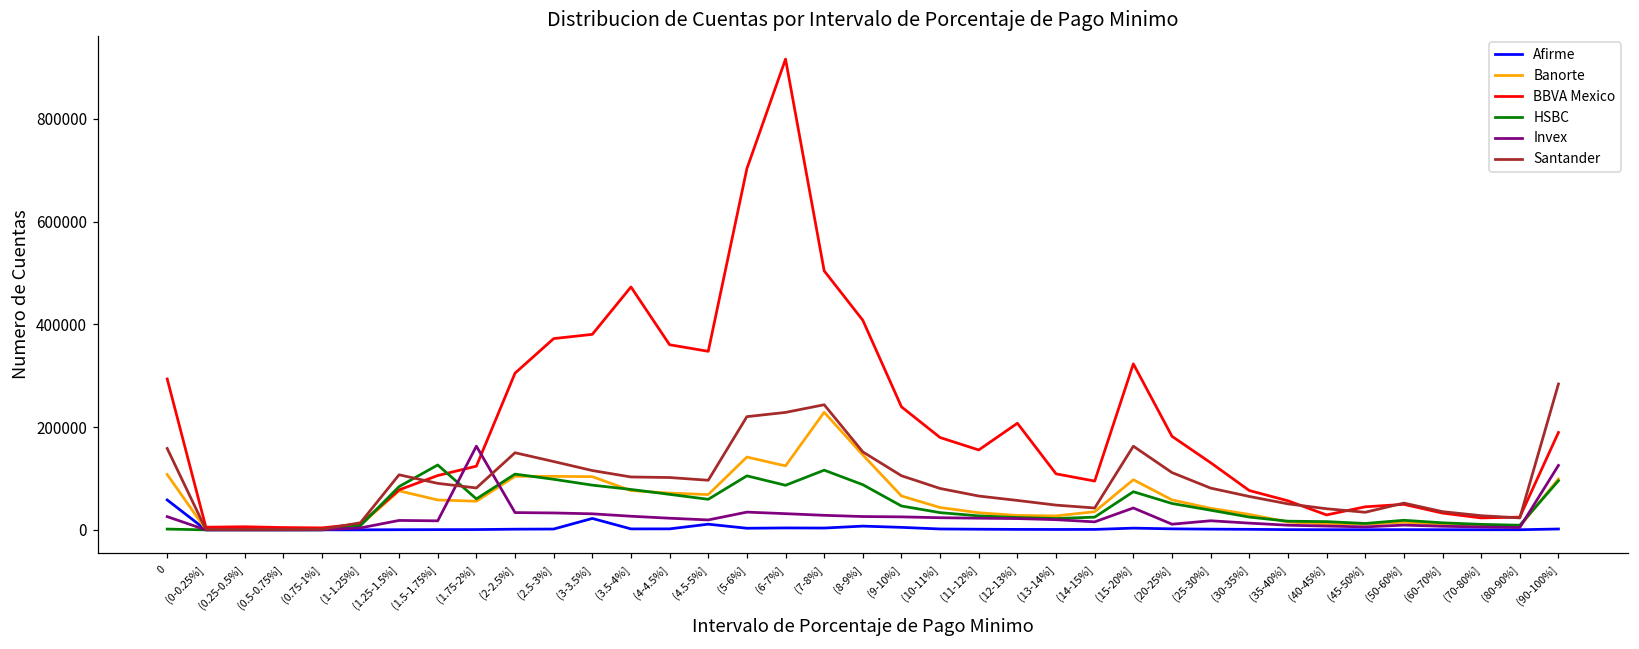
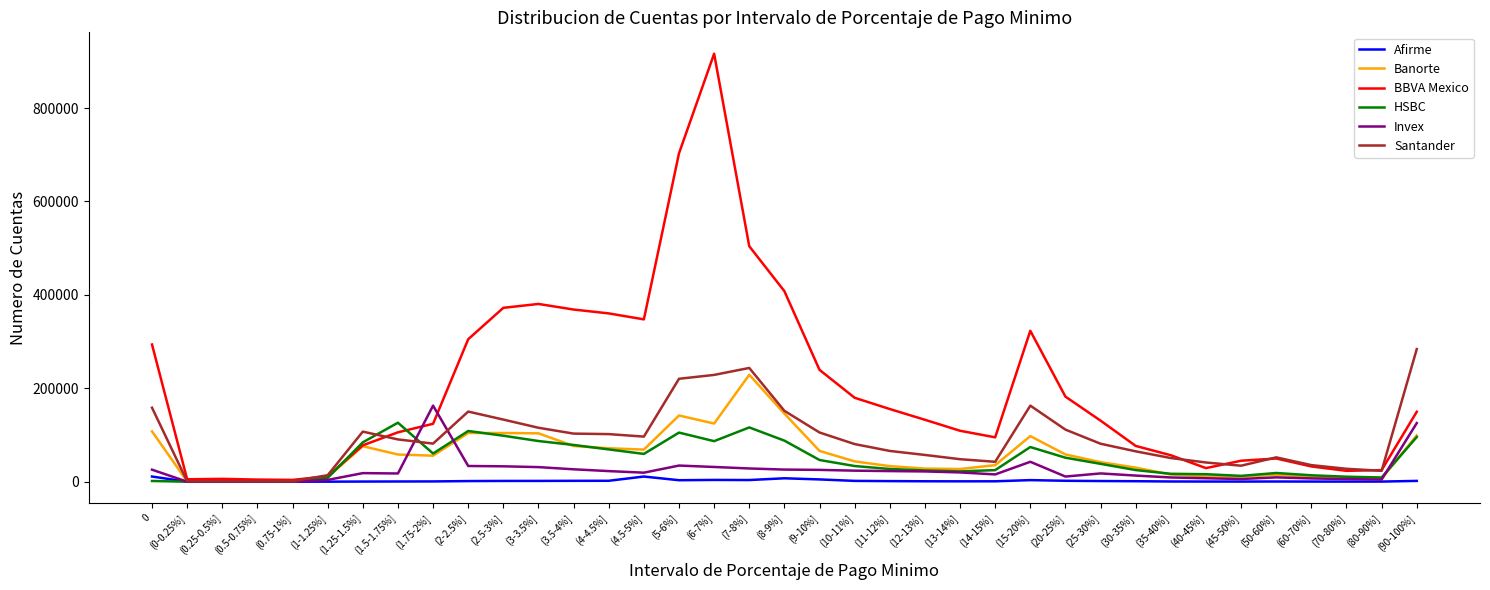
  {
    "Afirme": {
-     "0": 60000,
+     "0": 10000,
      "(1.25-1.5%]": 0,
      "(1.5-1.75%]": 0,
      "(1.75-2%]": 0,
      "(2-2.5%]": 0,
      "(2.5-3%]": 0,
-     "(3-3.5%]": 20000,
+     "(3-3.5%]": 0,
      "(3.5-4%]": 0,
      "(4-4.5%]": 0,
      "(4.5-5%]": 10000,
      "(5-6%]": 0,
      "(6-7%]": 0,
      "(7-8%]": 0,
      "(8-9%]": 10000,
      "(9-10%]": 0,
      "(10-11%]": 0,
      "(11-12%]": 0,
      "(12-13%]": 0,
      "(13-14%]": 0,
      "(14-15%]": 0,
      "(15-20%]": 0,
      "(20-25%]": 0,
      "(25-30%]": 0,
      "(30-35%]": 0,
      "(35-40%]": 0,
      "(40-45%]": 0,
      "(45-50%]": 0,
      "(50-60%]": 0,
      "(60-70%]": 0,
      "(90-100%]": 0
    },
    "Banorte": {
      "0": 110000,
      "(1.5-1.75%]": 60000,
      "(2.5-3%]": 100000,
      "(3-3.5%]": 100000,
      "(4.5-5%]": 70000,
      "(5-6%]": 140000,
      "(6-7%]": 120000,
      "(7-8%]": 230000,
      "(8-9%]": 150000,
      "(9-10%]": 70000,
      "(10-11%]": 40000,
      "(11-12%]": 30000,
      "(14-15%]": 40000,
      "(15-20%]": 100000,
      "(20-25%]": 60000
    },
    "BBVA Mexico": {
      "0": 290000,
      "(1.5-1.75%]": 110000,
      "(1.75-2%]": 120000,
      "(2-2.5%]": 310000,
      "(2.5-3%]": 370000,
      "(3-3.5%]": 380000,
-     "(3.5-4%]": 470000,
+     "(3.5-4%]": 370000,
      "(4-4.5%]": 360000,
      "(4.5-5%]": 350000,
      "(5-6%]": 700000,
      "(6-7%]": 920000,
      "(7-8%]": 500000,
      "(8-9%]": 410000,
      "(9-10%]": 240000,
      "(10-11%]": 180000,
      "(11-12%]": 160000,
-     "(12-13%]": 210000,
+     "(12-13%]": 130000,
      "(13-14%]": 110000,
      "(14-15%]": 100000,
      "(15-20%]": 320000,
      "(20-25%]": 180000,
      "(25-30%]": 130000,
      "(30-35%]": 80000,
      "(35-40%]": 60000,
      "(40-45%]": 30000,
      "(45-50%]": 40000,
-     "(90-100%]": 190000
+     "(90-100%]": 150000
    },
    "HSBC": {
      "0": 0,
      "(1.25-1.5%]": 80000,
      "(1.5-1.75%]": 130000,
      "(2.5-3%]": 100000,
      "(3-3.5%]": 90000,
      "(4.5-5%]": 60000,
      "(5-6%]": 110000,
      "(6-7%]": 90000,
      "(7-8%]": 120000,
      "(8-9%]": 90000,
      "(9-10%]": 50000,
      "(10-11%]": 30000,
      "(14-15%]": 20000,
      "(15-20%]": 70000,
      "(20-25%]": 50000
    },
    "Invex": {
      "0": 30000,
      "(1.25-1.5%]": 20000,
      "(1.5-1.75%]": 20000,
      "(1.75-2%]": 160000,
      "(2-2.5%]": 30000,
      "(2.5-3%]": 30000,
      "(3-3.5%]": 30000,
      "(3.5-4%]": 30000,
      "(4-4.5%]": 20000,
      "(4.5-5%]": 20000,
      "(5-6%]": 30000,
      "(6-7%]": 30000,
      "(7-8%]": 30000,
      "(8-9%]": 30000,
      "(9-10%]": 30000,
      "(10-11%]": 20000,
      "(14-15%]": 20000,
      "(15-20%]": 40000,
      "(20-25%]": 10000,
      "(25-30%]": 20000,
      "(30-35%]": 10000,
      "(35-40%]": 10000,
      "(50-60%]": 10000,
      "(90-100%]": 130000
    },
    "Santander": {
      "0": 160000,
      "(1.25-1.5%]": 110000,
      "(1.5-1.75%]": 90000,
      "(1.75-2%]": 80000,
      "(2-2.5%]": 150000,
      "(2.5-3%]": 130000,
      "(3-3.5%]": 120000,
      "(3.5-4%]": 100000,
      "(4-4.5%]": 100000,
      "(4.5-5%]": 100000,
      "(5-6%]": 220000,
      "(6-7%]": 230000,
      "(7-8%]": 240000,
      "(8-9%]": 150000,
      "(9-10%]": 110000,
      "(10-11%]": 80000,
      "(11-12%]": 70000,
      "(12-13%]": 60000,
      "(13-14%]": 50000,
      "(14-15%]": 40000,
      "(15-20%]": 160000,
      "(20-25%]": 110000,
      "(25-30%]": 80000,
      "(30-35%]": 70000,
      "(35-40%]": 50000,
      "(40-45%]": 40000,
      "(45-50%]": 30000,
      "(90-100%]": 280000
    }
  }
